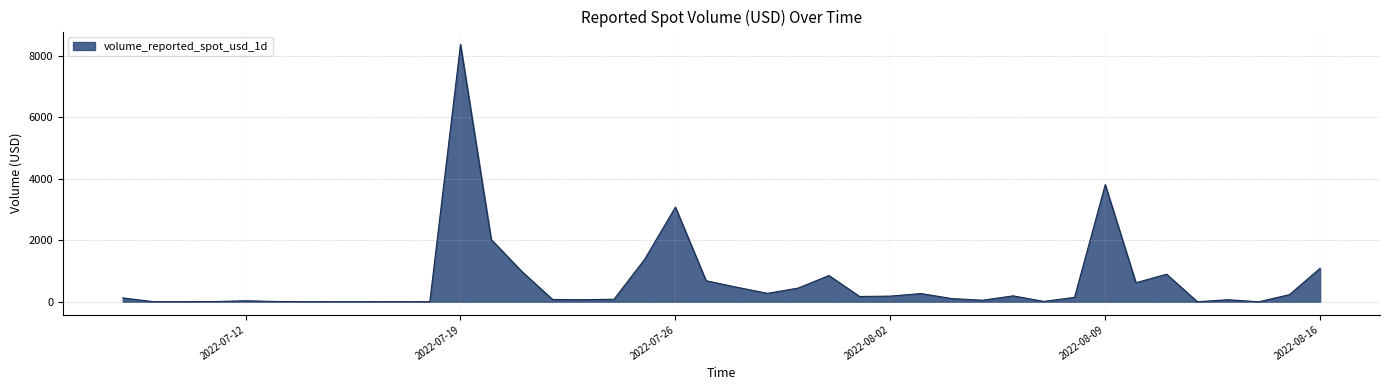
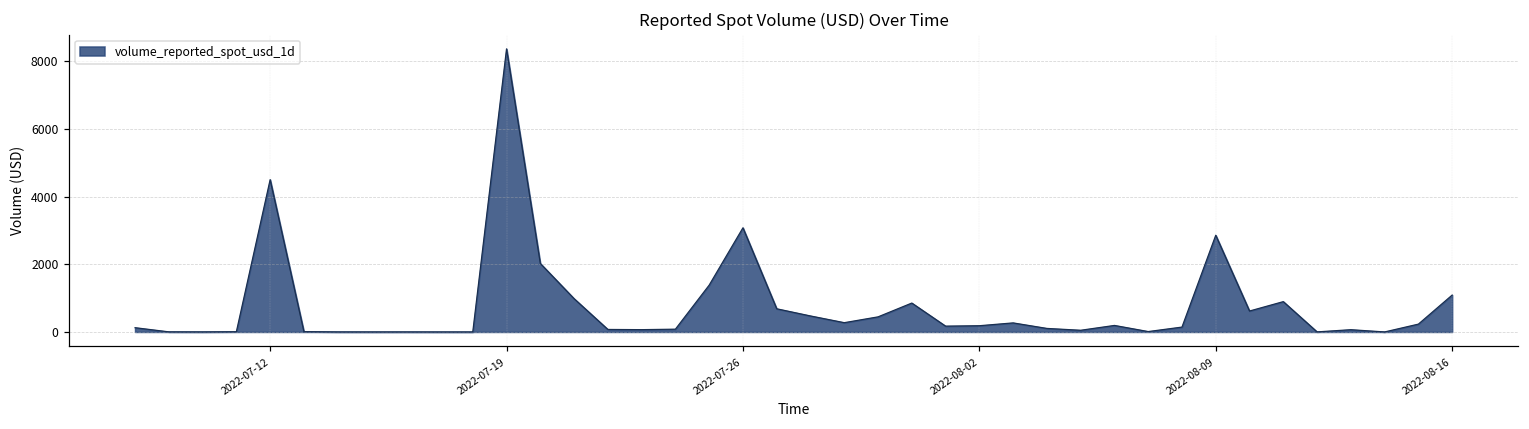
  {
-   "2022-07-12": 0,
+   "2022-07-12": 4500,
    "2022-07-19": 8400,
    "2022-07-26": 3100,
    "2022-08-02": 200,
-   "2022-08-09": 3800,
+   "2022-08-09": 2900,
    "2022-08-16": 1100
  }
